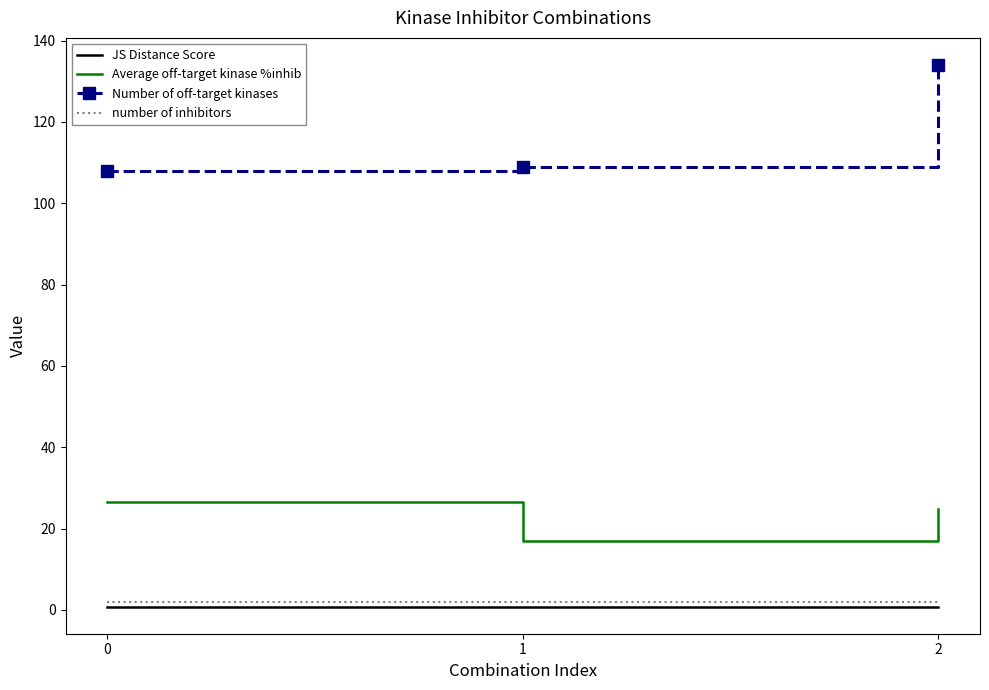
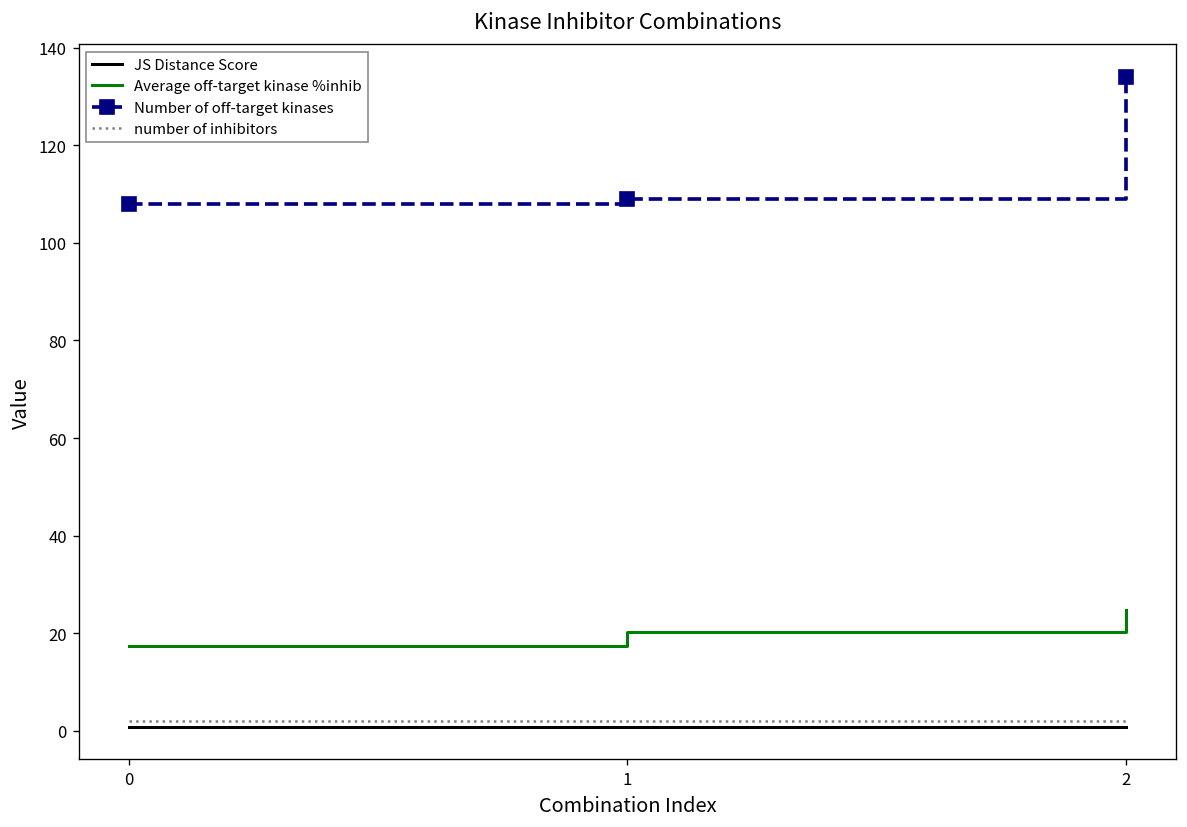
  {
    "JS Distance Score": {
      "0": 1,
      "1": 1,
      "2": 1
    },
    "Average off-target kinase %inhib": {
-     "0": 27,
-     "1": 17,
+     "0": 17,
+     "1": 20,
      "2": 25
    },
    "Number of off-target kinases": {
      "0": 108,
      "1": 109,
      "2": 134
    },
    "number of inhibitors": {
      "0": 2,
      "1": 2,
      "2": 2
    }
  }
